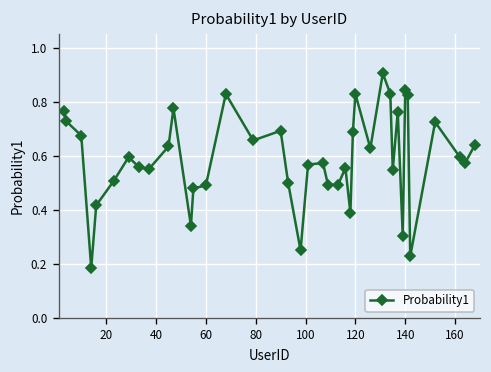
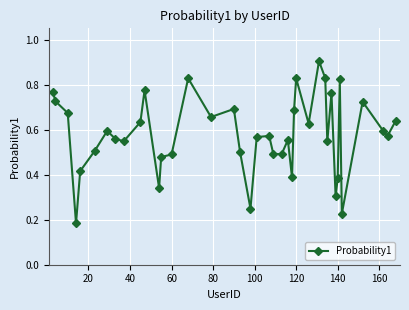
  {
    "60": 0.49,
    "120": 0.83,
-   "140": 0.84
+   "140": 0.38
  }
